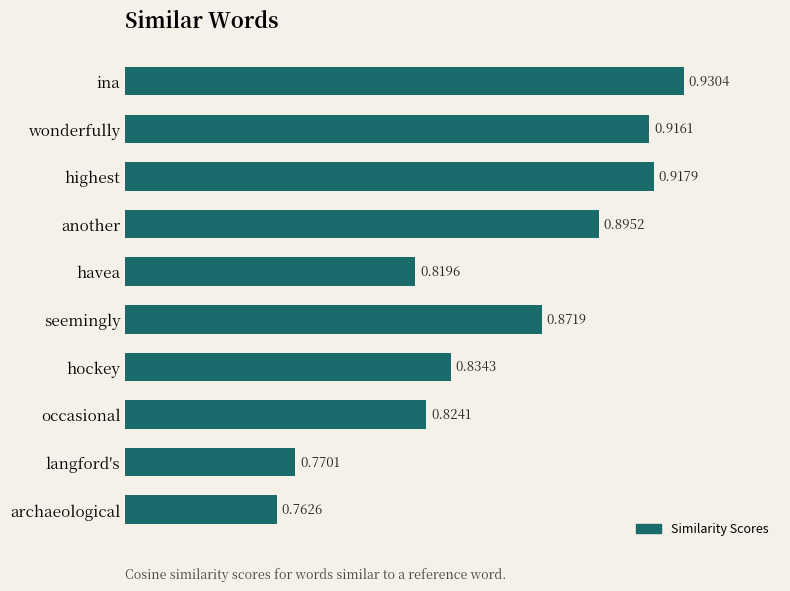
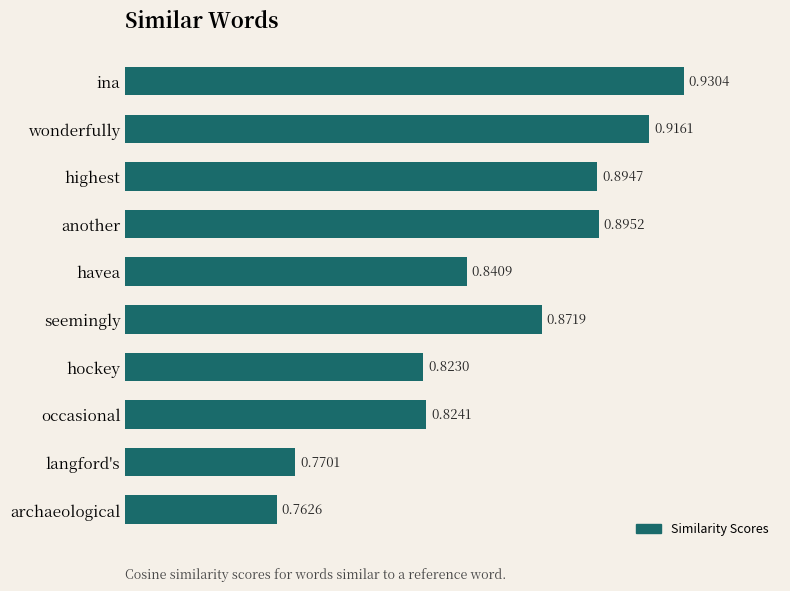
  {
    "ina": 0.9304,
    "wonderfully": 0.9161,
-   "highest": 0.9179,
+   "highest": 0.8947,
    "another": 0.8952,
-   "havea": 0.8196,
+   "havea": 0.8409,
    "seemingly": 0.8719,
-   "hockey": 0.8343,
+   "hockey": 0.8230,
    "occasional": 0.8241,
    "langford's": 0.7701,
    "archaeological": 0.7626
  }
